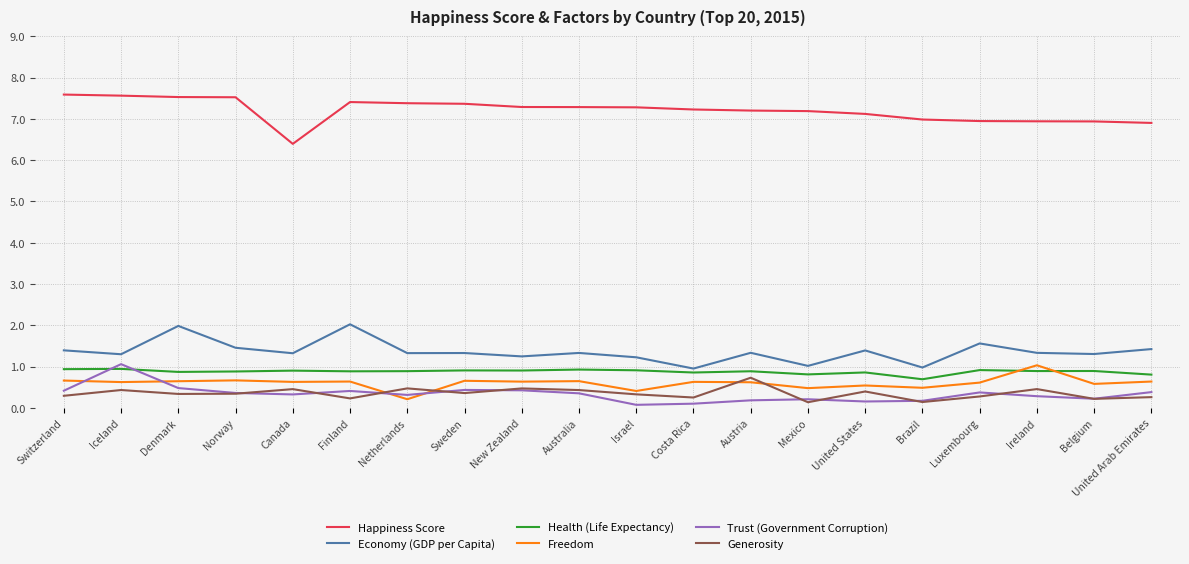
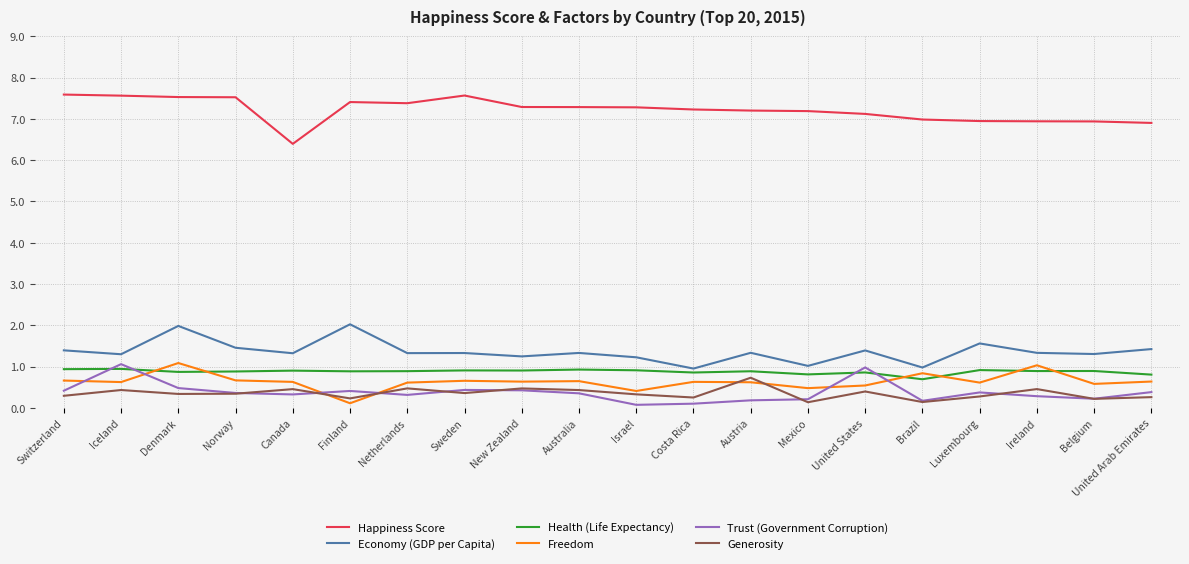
  {
    "Happiness Score": {
      "Switzerland": 7.6,
      "Iceland": 7.6,
      "Denmark": 7.5,
      "Norway": 7.5,
      "Canada": 6.4,
      "Finland": 7.4,
      "Netherlands": 7.4,
-     "Sweden": 7.4,
+     "Sweden": 7.6,
      "New Zealand": 7.3,
      "Australia": 7.3,
      "Israel": 7.3,
      "Costa Rica": 7.2,
      "Austria": 7.2,
      "Mexico": 7.2,
      "United States": 7.1,
      "Brazil": 7.0,
      "Luxembourg": 6.9,
      "Ireland": 6.9,
      "Belgium": 6.9,
      "United Arab Emirates": 6.9
    },
    "Economy (GDP per Capita)": {
      "Switzerland": 1.4,
      "Iceland": 1.3,
      "Denmark": 2.0,
      "Norway": 1.5,
      "Canada": 1.3,
      "Finland": 2.0,
      "Netherlands": 1.3,
      "Sweden": 1.3,
      "New Zealand": 1.3,
      "Australia": 1.3,
      "Israel": 1.2,
      "Costa Rica": 1.0,
      "Austria": 1.3,
      "Mexico": 1.0,
      "United States": 1.4,
      "Brazil": 1.0,
      "Luxembourg": 1.6,
      "Ireland": 1.3,
      "Belgium": 1.3,
      "United Arab Emirates": 1.4
    },
    "Health (Life Expectancy)": {
      "Switzerland": 0.9,
      "Iceland": 0.9,
      "Denmark": 0.9,
      "Norway": 0.9,
      "Canada": 0.9,
      "Finland": 0.9,
      "Netherlands": 0.9,
      "Sweden": 0.9,
      "New Zealand": 0.9,
      "Australia": 0.9,
      "Israel": 0.9,
      "Costa Rica": 0.9,
      "Austria": 0.9,
      "Mexico": 0.8,
      "United States": 0.9,
      "Brazil": 0.7,
      "Luxembourg": 0.9,
      "Ireland": 0.9,
      "Belgium": 0.9,
      "United Arab Emirates": 0.8
    },
    "Freedom": {
      "Switzerland": 0.7,
      "Iceland": 0.6,
-     "Denmark": 0.6,
+     "Denmark": 1.1,
      "Norway": 0.7,
      "Canada": 0.6,
-     "Finland": 0.6,
-     "Netherlands": 0.2,
+     "Finland": 0.1,
+     "Netherlands": 0.6,
      "Sweden": 0.7,
      "New Zealand": 0.6,
      "Australia": 0.7,
      "Israel": 0.4,
      "Costa Rica": 0.6,
      "Austria": 0.6,
      "Mexico": 0.5,
      "United States": 0.5,
-     "Brazil": 0.5,
+     "Brazil": 0.8,
      "Luxembourg": 0.6,
      "Ireland": 1.0,
      "Belgium": 0.6,
      "United Arab Emirates": 0.6
    },
    "Trust (Government Corruption)": {
      "Switzerland": 0.4,
      "Iceland": 1.1,
      "Denmark": 0.5,
      "Canada": 0.3,
      "Finland": 0.4,
      "Netherlands": 0.3,
      "Sweden": 0.4,
      "Australia": 0.4,
      "Israel": 0.1,
      "Costa Rica": 0.1,
      "Austria": 0.2,
      "Mexico": 0.2,
-     "United States": 0.2,
+     "United States": 1.0,
      "Luxembourg": 0.4,
      "Ireland": 0.3,
      "United Arab Emirates": 0.4
    },
    "Generosity": {
      "Switzerland": 0.3,
      "Iceland": 0.4,
      "Denmark": 0.3,
      "Canada": 0.5,
      "Finland": 0.2,
      "Netherlands": 0.5,
      "Sweden": 0.4,
      "Australia": 0.4,
      "Israel": 0.3,
      "Costa Rica": 0.3,
      "Austria": 0.7,
      "Mexico": 0.1,
      "United States": 0.4,
      "Luxembourg": 0.3,
      "Ireland": 0.5,
      "United Arab Emirates": 0.3
    }
  }
